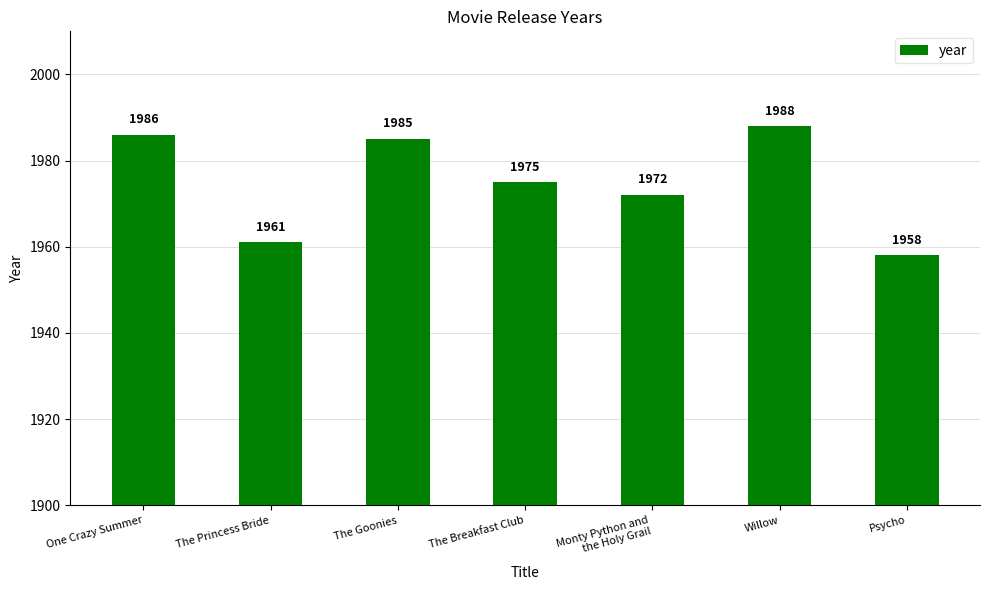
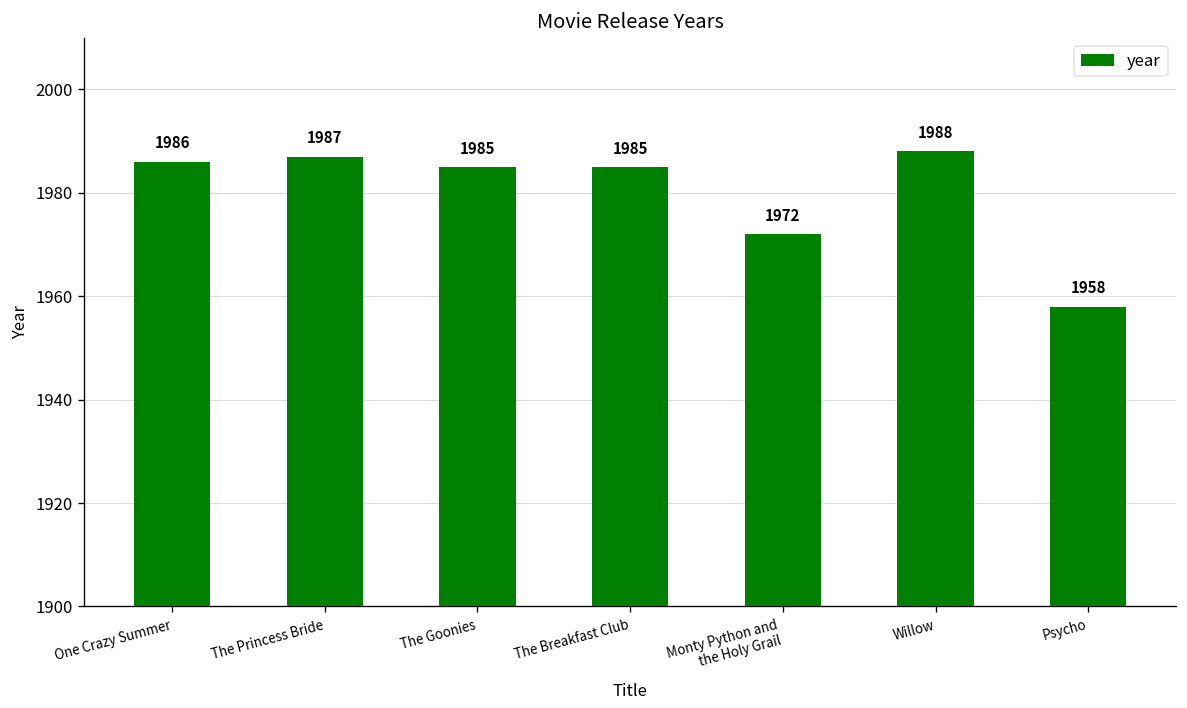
  {
    "One Crazy Summer": 1986,
-   "The Princess Bride": 1961,
+   "The Princess Bride": 1987,
    "The Goonies": 1985,
-   "The Breakfast Club": 1975,
+   "The Breakfast Club": 1985,
    "Monty Python and the Holy Grail": 1972,
    "Willow": 1988,
    "Psycho": 1958
  }
